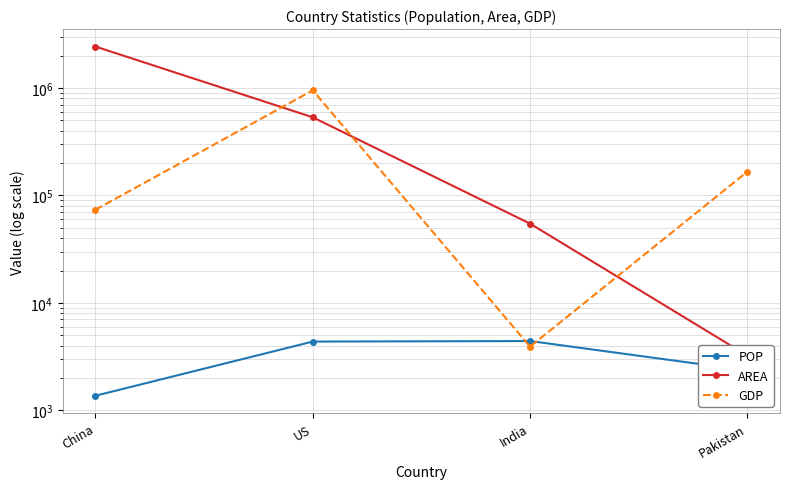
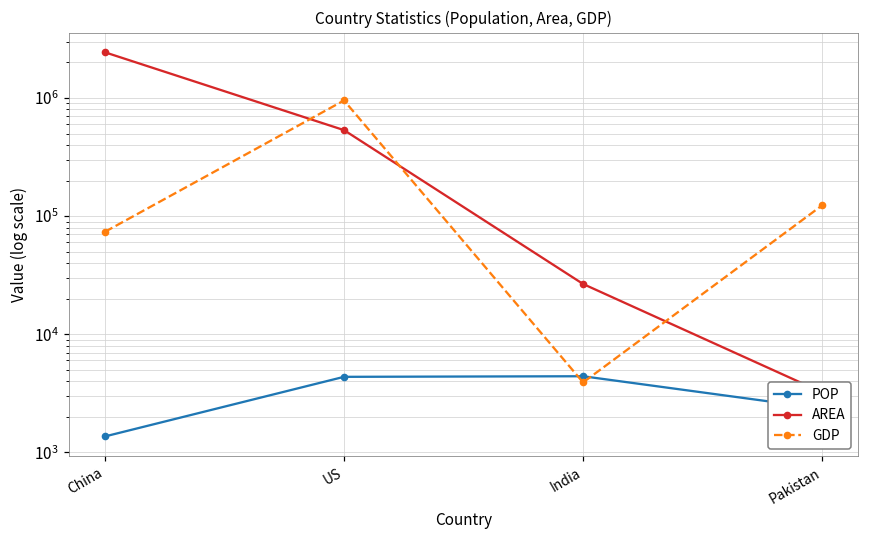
  {
    "POP": {
      "China": 1400,
      "US": 4400,
      "India": 4400
    },
    "AREA": {
      "China": 2400000,
      "US": 500000,
-     "India": 50000
+     "India": 27000
    },
    "GDP": {
      "China": 70000,
      "US": 1000000,
      "India": 3900,
-     "Pakistan": 170000
+     "Pakistan": 120000
    }
  }
